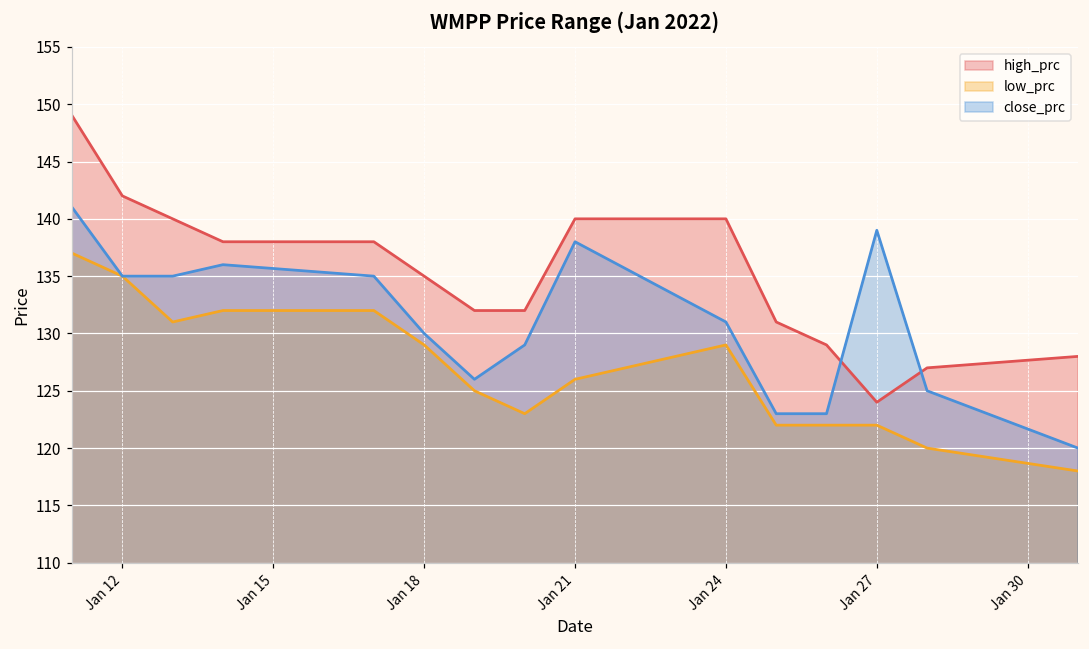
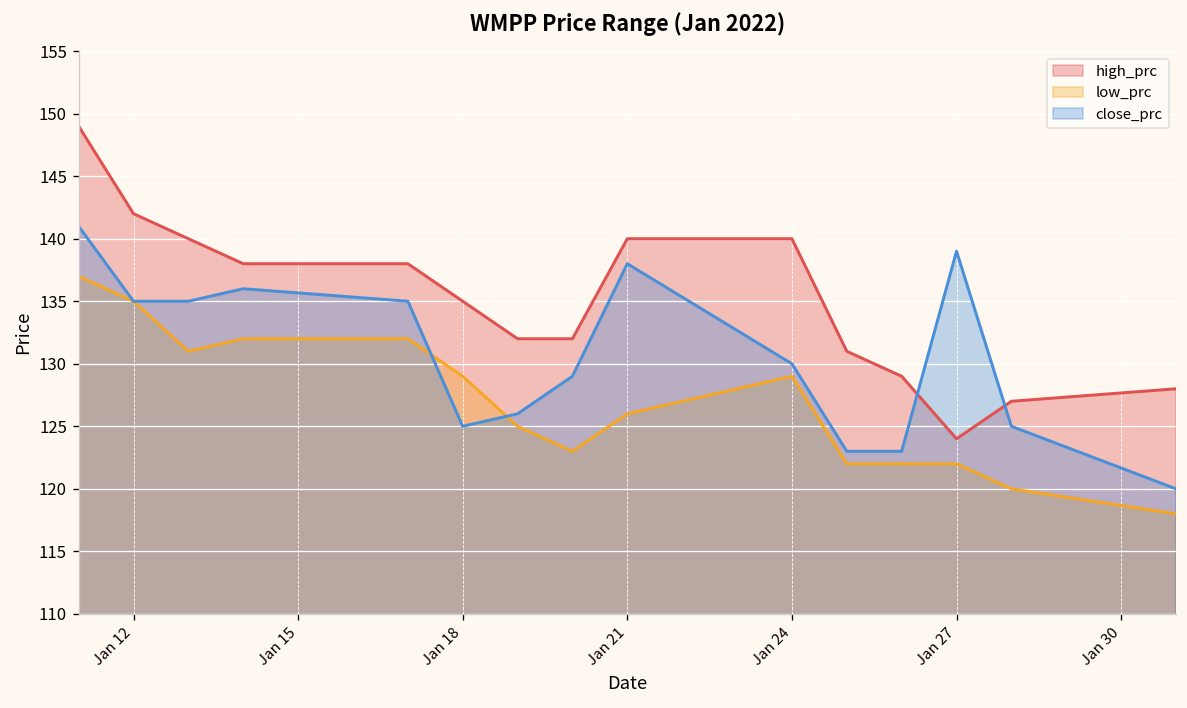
  {
    "close_prc": {
-     "Jan 18": 130,
+     "Jan 18": 125,
      "Jan 21": 138,
-     "Jan 24": 131,
+     "Jan 24": 130,
      "Jan 27": 139
    }
  }
